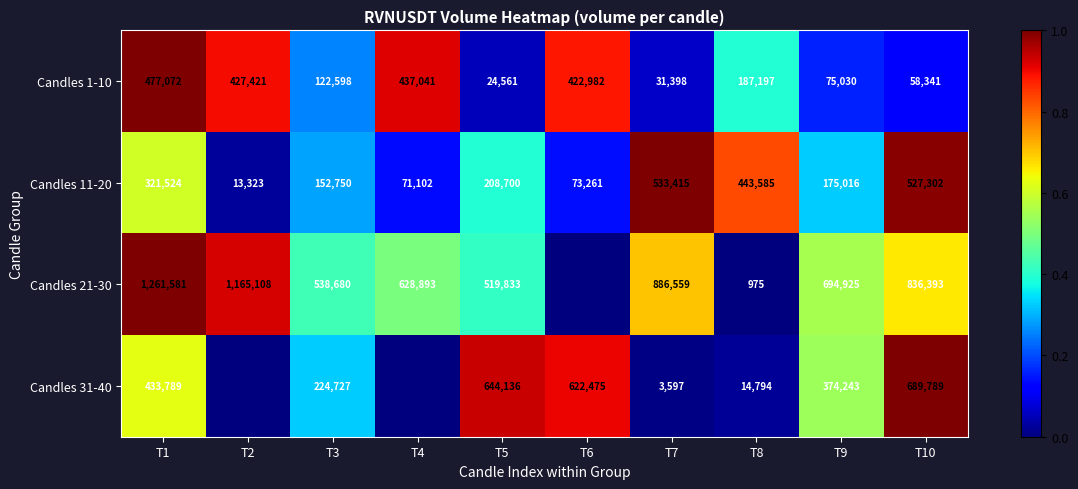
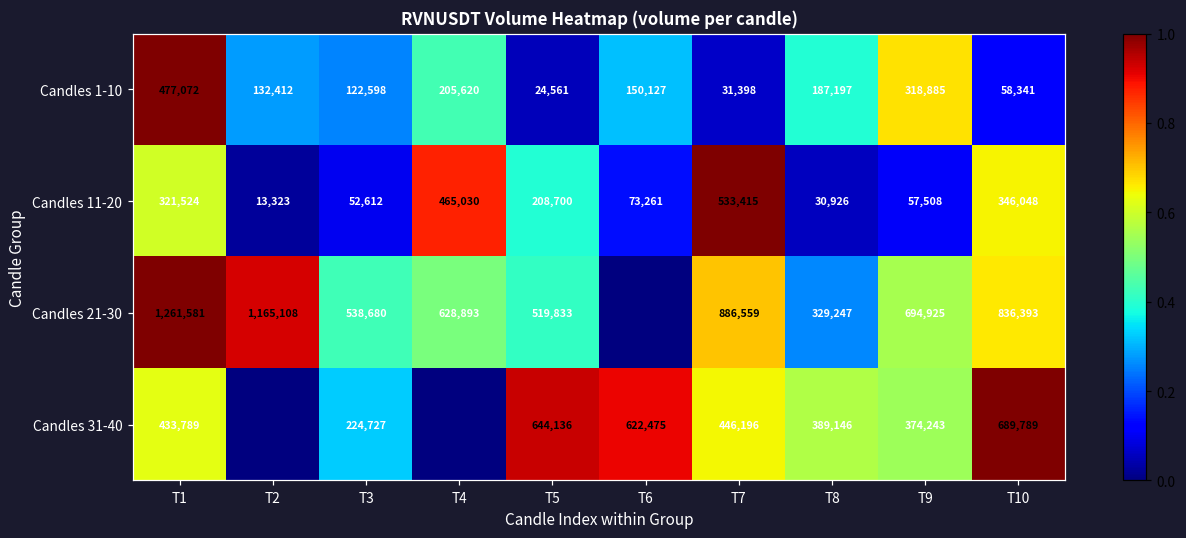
  {
    "Candles 1-10": {
      "T1": "477,072",
-     "T2": "427,421",
+     "T2": "132,412",
      "T3": "122,598",
-     "T4": "437,041",
+     "T4": "205,620",
      "T5": "24,561",
-     "T6": "422,982",
+     "T6": "150,127",
      "T7": "31,398",
      "T8": "187,197",
-     "T9": "75,030",
+     "T9": "318,885",
      "T10": "58,341"
    },
    "Candles 11-20": {
      "T1": "321,524",
      "T2": "13,323",
-     "T3": "152,750",
-     "T4": "71,102",
+     "T3": "52,612",
+     "T4": "465,030",
      "T5": "208,700",
      "T6": "73,261",
      "T7": "533,415",
-     "T8": "443,585",
-     "T9": "175,016",
-     "T10": "527,302"
+     "T8": "30,926",
+     "T9": "57,508",
+     "T10": "346,048"
    },
    "Candles 21-30": {
      "T1": "1,261,581",
      "T2": "1,165,108",
      "T3": "538,680",
      "T4": "628,893",
      "T5": "519,833",
      "T7": "886,559",
-     "T8": "975",
+     "T8": "329,247",
      "T9": "694,925",
      "T10": "836,393"
    },
    "Candles 31-40": {
      "T1": "433,789",
      "T3": "224,727",
      "T5": "644,136",
      "T6": "622,475",
-     "T7": "3,597",
-     "T8": "14,794",
+     "T7": "446,196",
+     "T8": "389,146",
      "T9": "374,243",
      "T10": "689,789"
    }
  }
